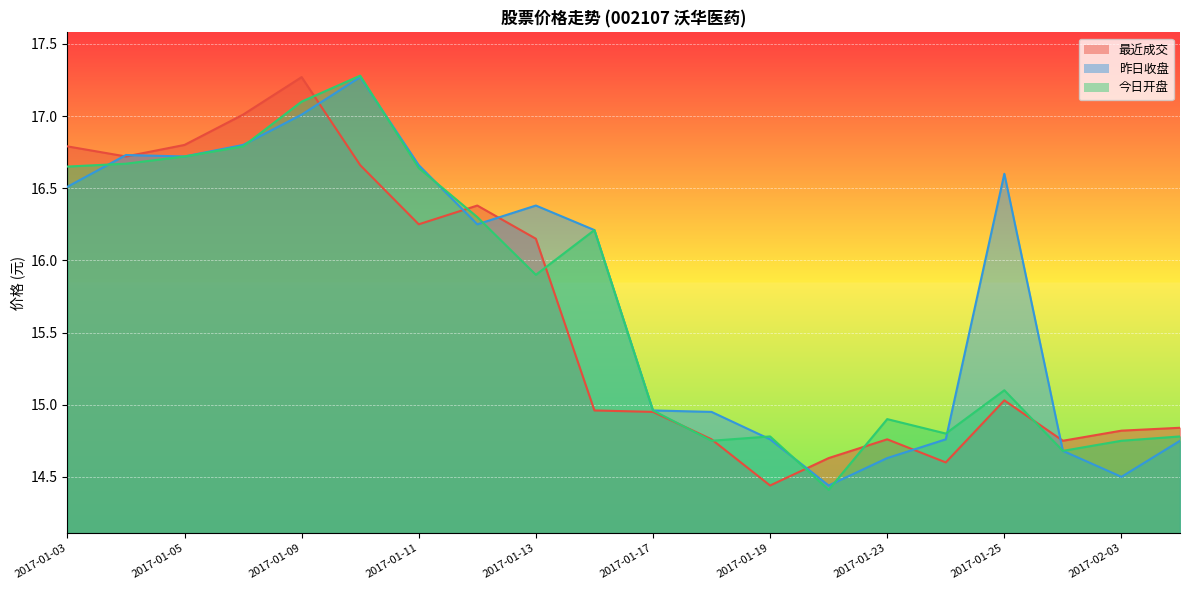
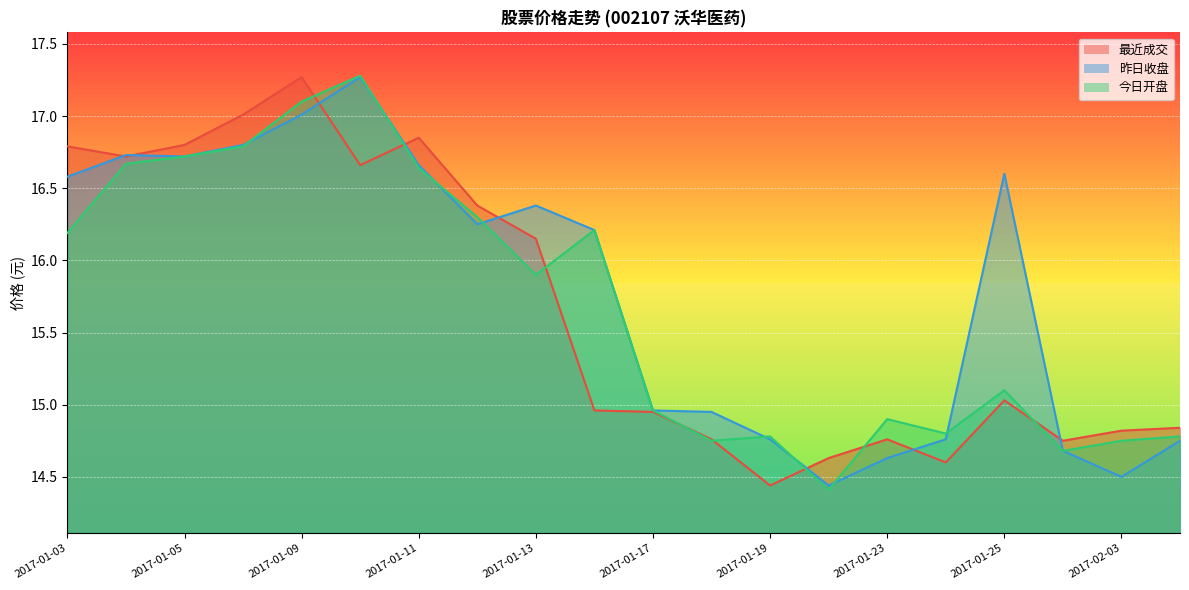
  {
    "最近成交": {
      "2017-01-03": 16.79,
      "2017-01-05": 16.80,
      "2017-01-09": 17.27,
-     "2017-01-11": 16.25,
+     "2017-01-11": 16.85,
      "2017-01-13": 16.15,
      "2017-01-19": 14.44,
      "2017-01-23": 14.76,
      "2017-01-25": 15.03,
      "2017-02-03": 14.82
    },
    "昨日收盘": {
-     "2017-01-03": 16.51,
+     "2017-01-03": 16.58,
      "2017-01-09": 17.01,
      "2017-01-11": 16.66,
      "2017-01-13": 16.38,
      "2017-01-19": 14.76,
      "2017-01-23": 14.63,
      "2017-01-25": 16.60,
      "2017-02-03": 14.50
    },
    "今日开盘": {
-     "2017-01-03": 16.65,
+     "2017-01-03": 16.19,
      "2017-01-09": 17.10,
      "2017-01-11": 16.64,
      "2017-01-13": 15.90,
      "2017-01-19": 14.78,
      "2017-01-23": 14.90,
      "2017-01-25": 15.10,
      "2017-02-03": 14.75
    }
  }
